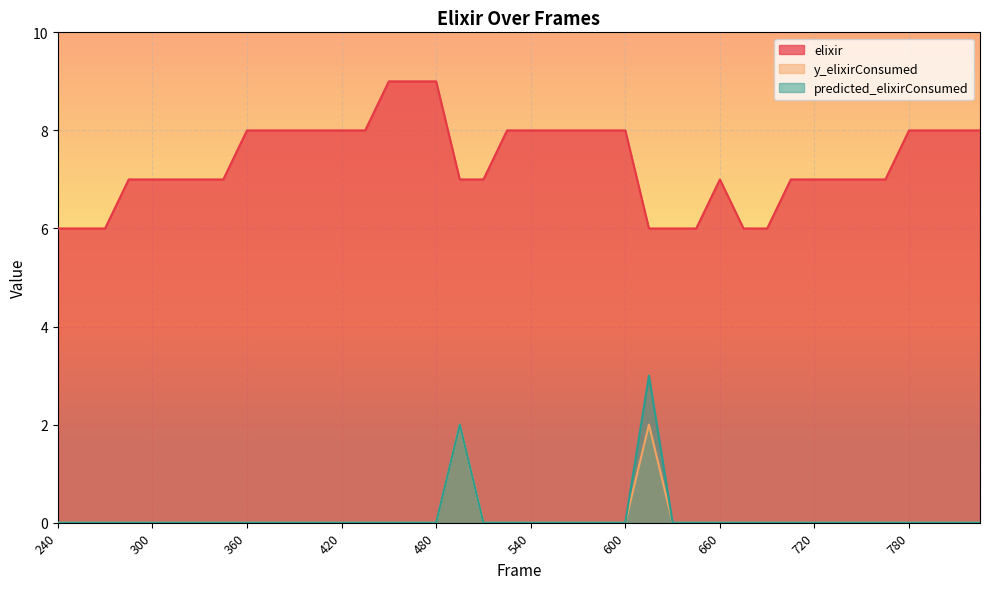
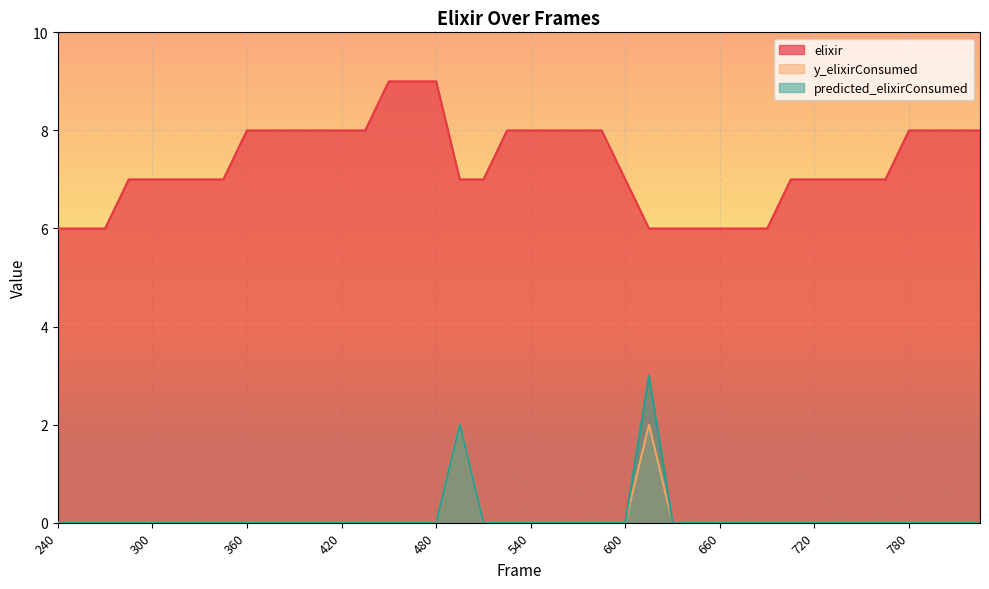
  {
    "elixir": {
      "240": 6,
      "300": 7,
      "360": 8,
      "420": 8,
      "480": 9,
      "540": 8,
-     "600": 8,
-     "660": 7,
+     "600": 7,
+     "660": 6,
      "720": 7,
      "780": 8
    }
  }
